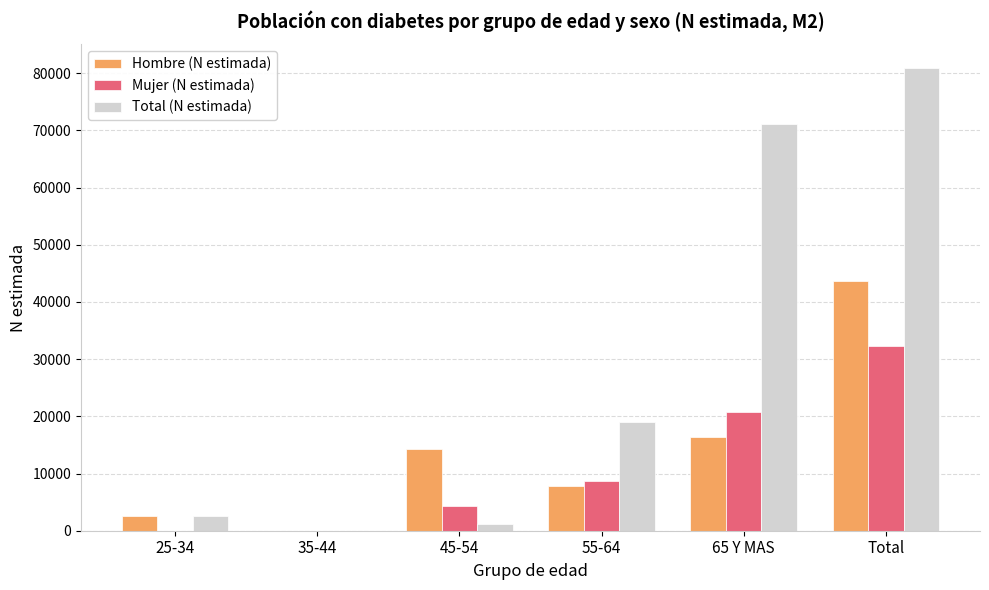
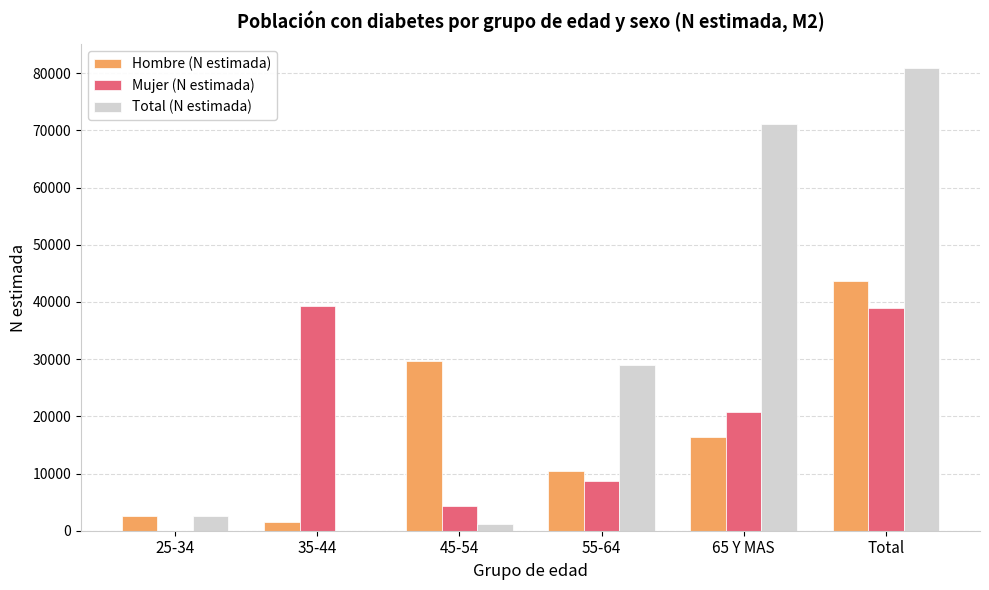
  {
    "Hombre (N estimada)": {
      "25-34": 3000,
-     "35-44": 0,
-     "45-54": 14000,
-     "55-64": 8000,
+     "35-44": 2000,
+     "45-54": 30000,
+     "55-64": 10000,
      "65 Y MAS": 16000,
      "Total": 44000
    },
    "Mujer (N estimada)": {
      "25-34": 0,
-     "35-44": 0,
+     "35-44": 39000,
      "45-54": 4000,
      "55-64": 9000,
      "65 Y MAS": 21000,
-     "Total": 32000
+     "Total": 39000
    },
    "Total (N estimada)": {
      "25-34": 3000,
      "35-44": 0,
      "45-54": 1000,
-     "55-64": 19000,
+     "55-64": 29000,
      "65 Y MAS": 71000,
      "Total": 81000
    }
  }
